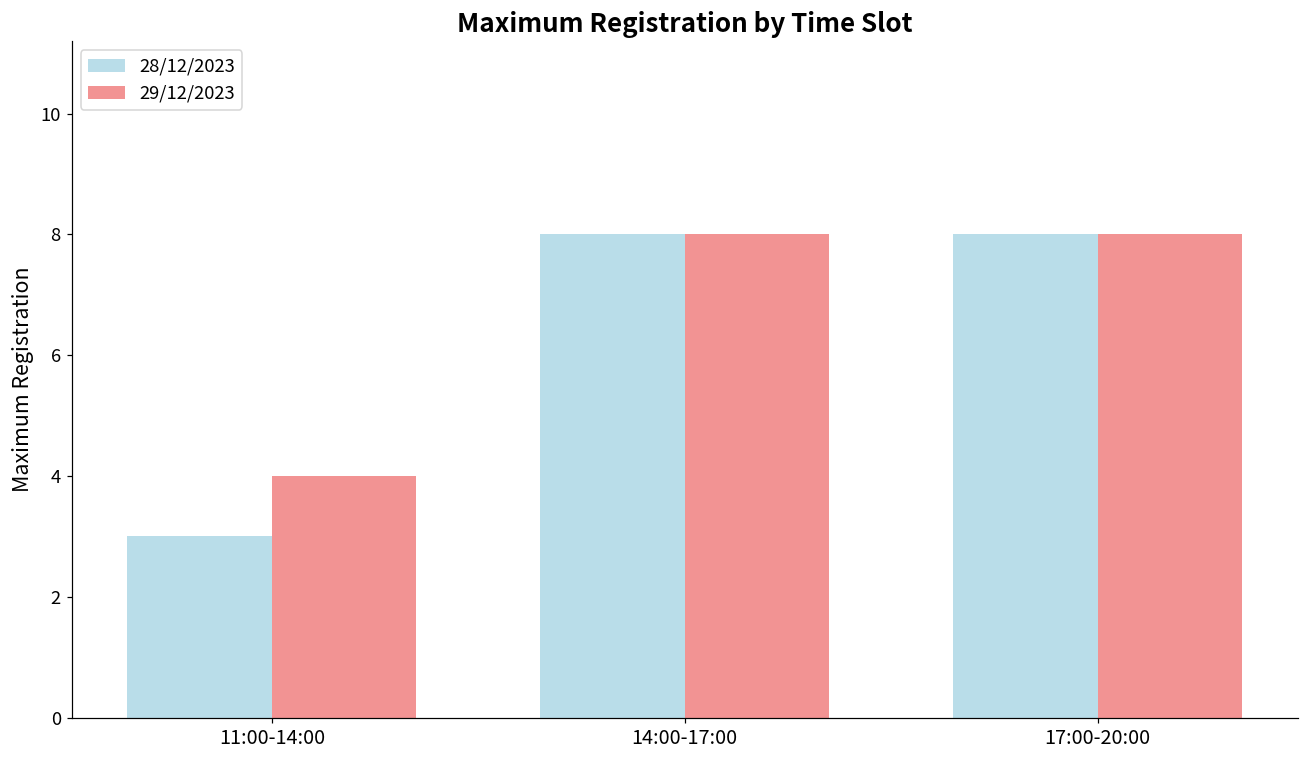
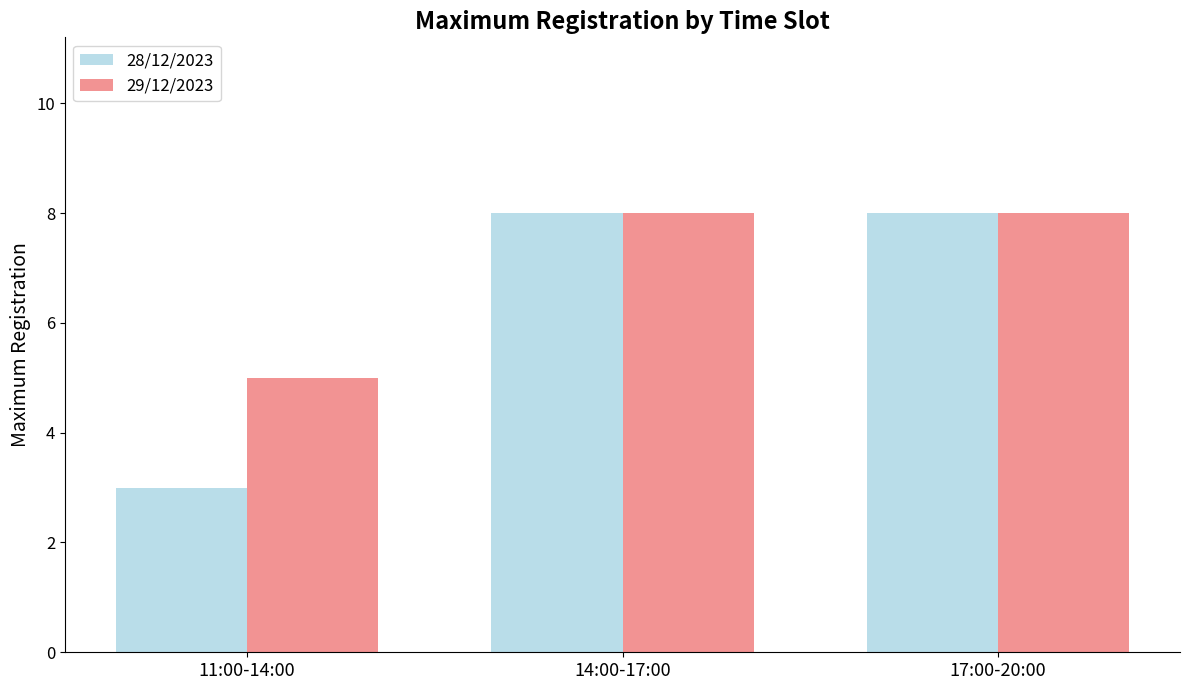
  {
    "28/12/2023": {
      "11:00-14:00": 3,
      "14:00-17:00": 8,
      "17:00-20:00": 8
    },
    "29/12/2023": {
-     "11:00-14:00": 4,
+     "11:00-14:00": 5,
      "14:00-17:00": 8,
      "17:00-20:00": 8
    }
  }
